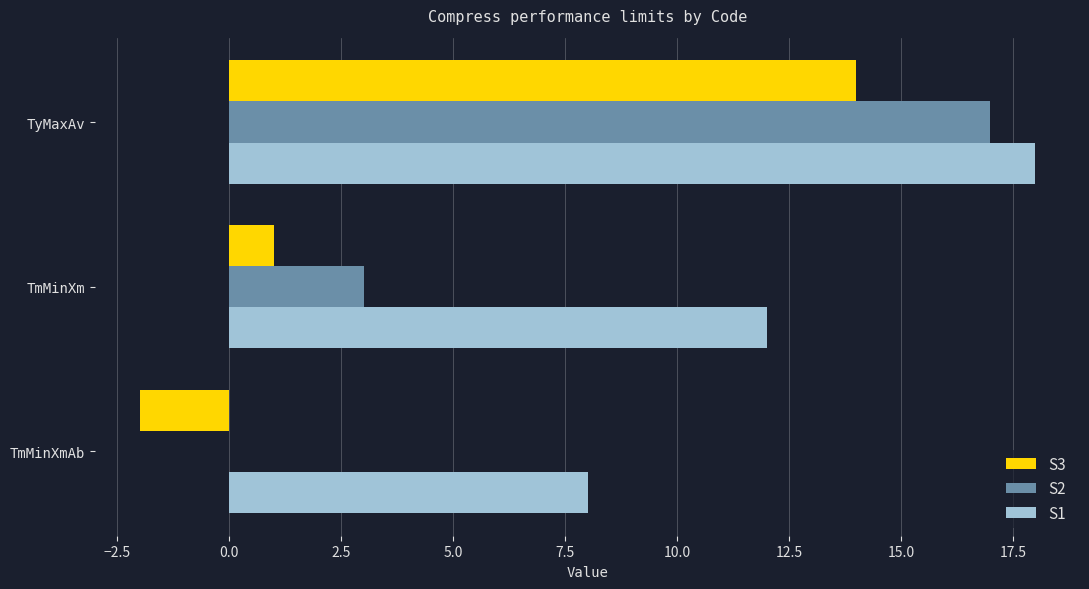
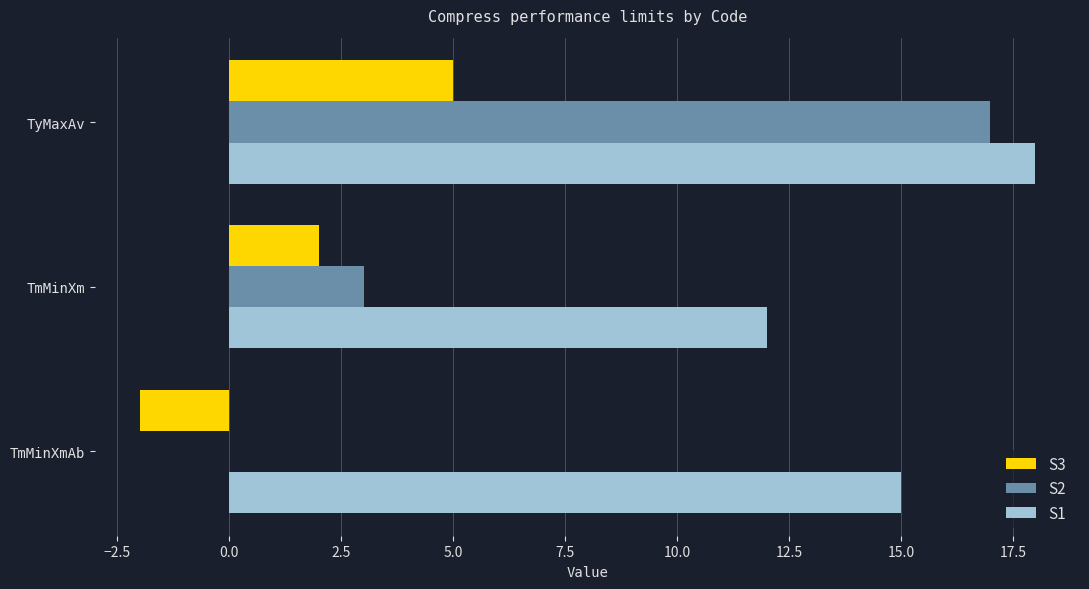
  {
    "S3": {
-     "TyMaxAv": 14,
-     "TmMinXm": 1,
+     "TyMaxAv": 5,
+     "TmMinXm": 2,
      "TmMinXmAb": -2
    },
    "S2": {
      "TyMaxAv": 17,
      "TmMinXm": 3,
      "TmMinXmAb": 0
    },
    "S1": {
      "TyMaxAv": 18,
      "TmMinXm": 12,
-     "TmMinXmAb": 8
+     "TmMinXmAb": 15
    }
  }
